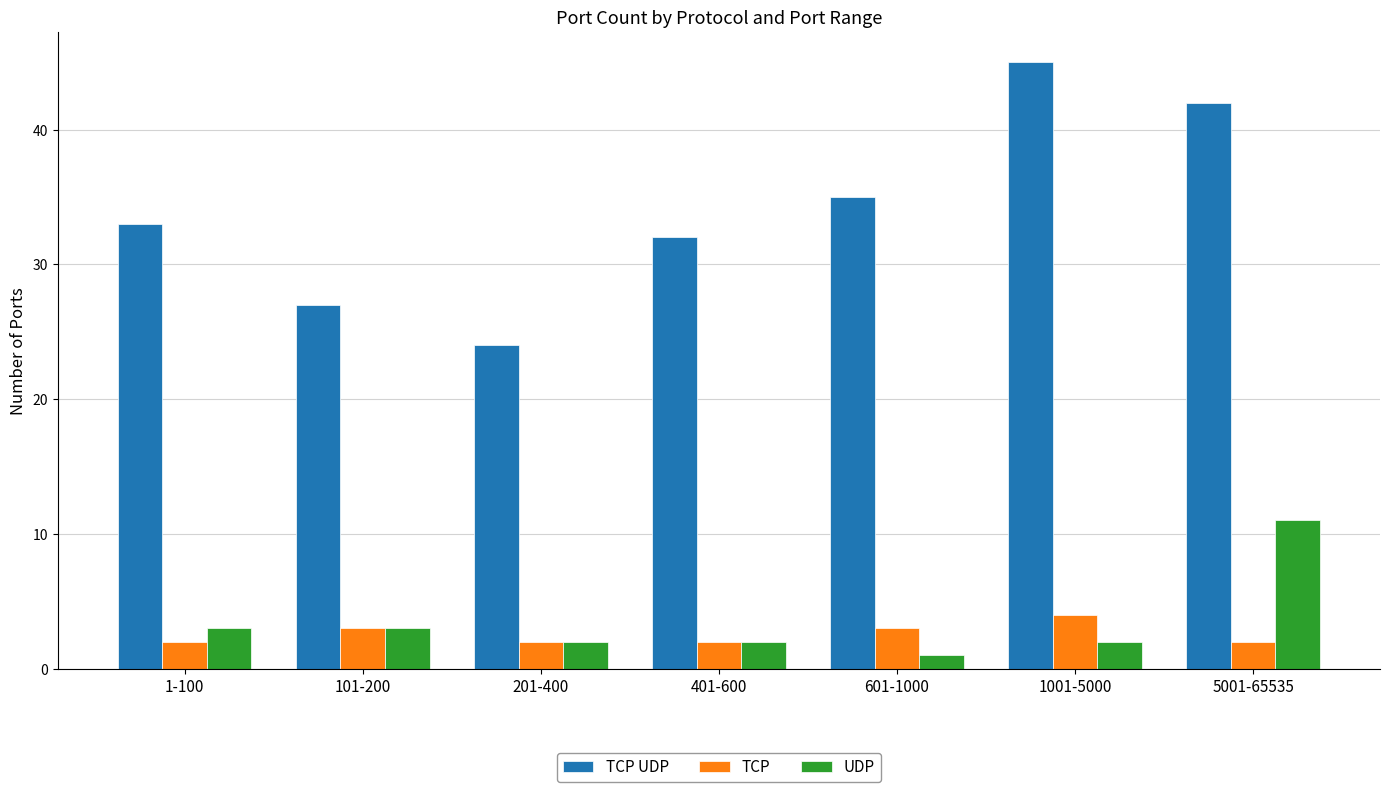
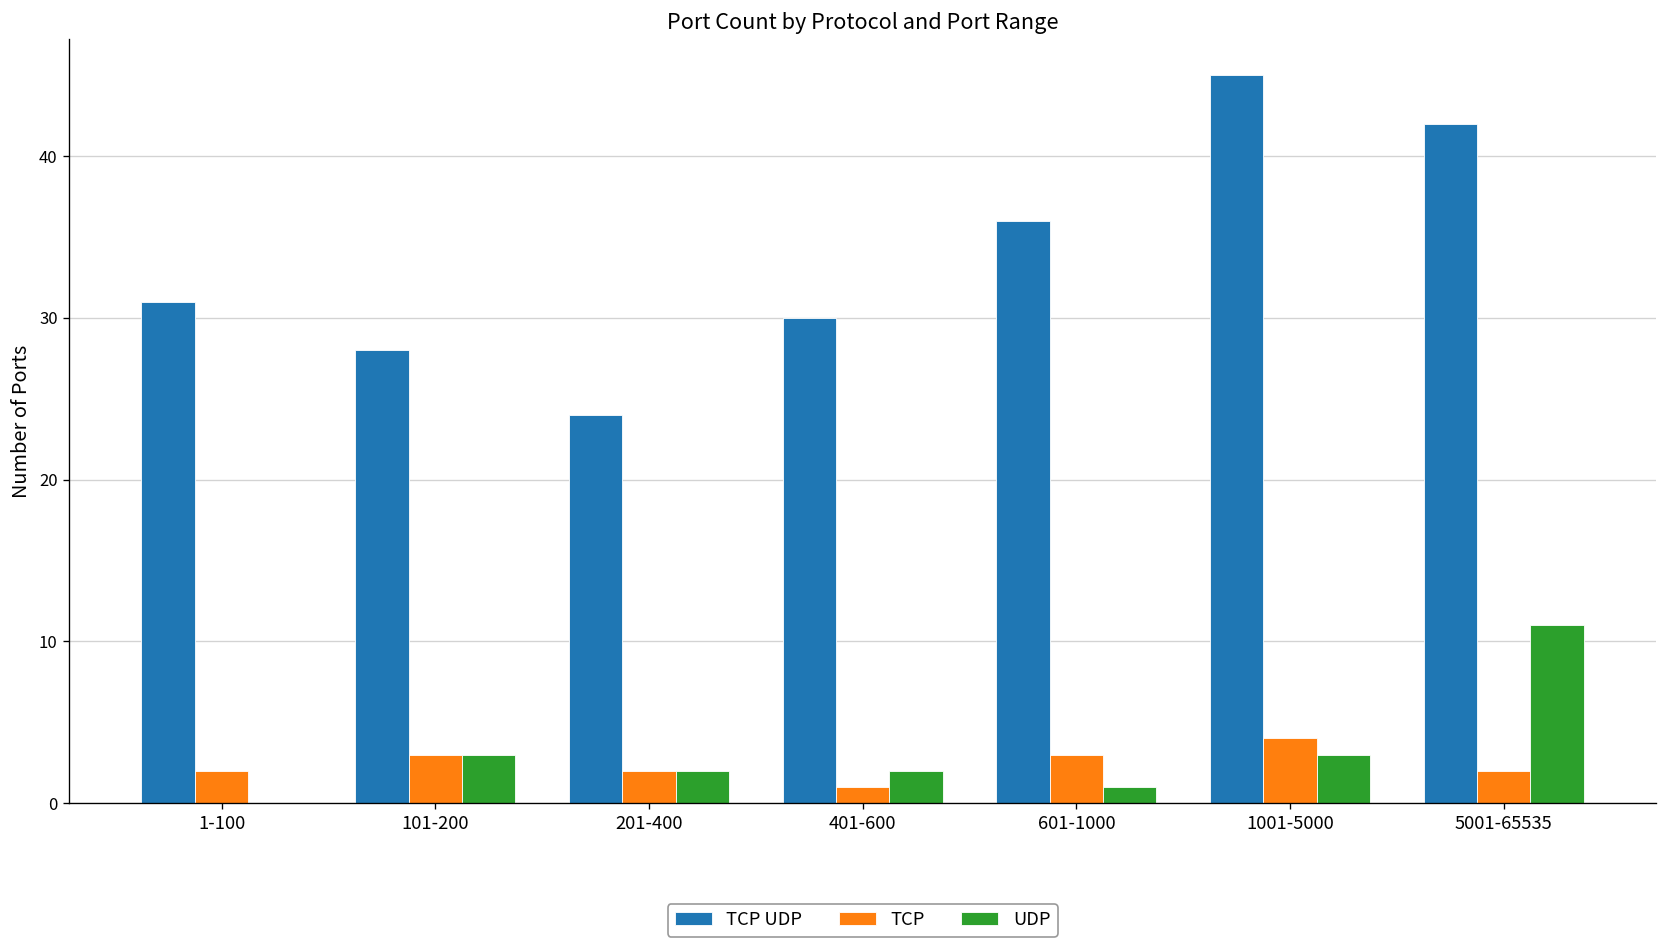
  {
    "TCP UDP": {
-     "1-100": 33,
-     "101-200": 27,
+     "1-100": 31,
+     "101-200": 28,
      "201-400": 24,
-     "401-600": 32,
-     "601-1000": 35,
+     "401-600": 30,
+     "601-1000": 36,
      "1001-5000": 45,
      "5001-65535": 42
    },
    "TCP": {
      "1-100": 2,
      "101-200": 3,
      "201-400": 2,
-     "401-600": 2,
+     "401-600": 1,
      "601-1000": 3,
      "1001-5000": 4,
      "5001-65535": 2
    },
    "UDP": {
-     "1-100": 3,
+     "1-100": 0,
      "101-200": 3,
      "201-400": 2,
      "401-600": 2,
      "601-1000": 1,
-     "1001-5000": 2,
+     "1001-5000": 3,
      "5001-65535": 11
    }
  }
